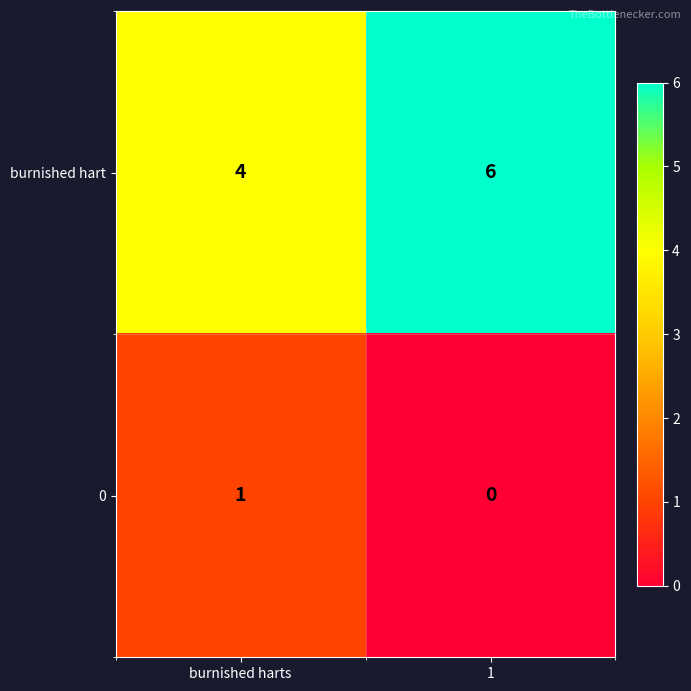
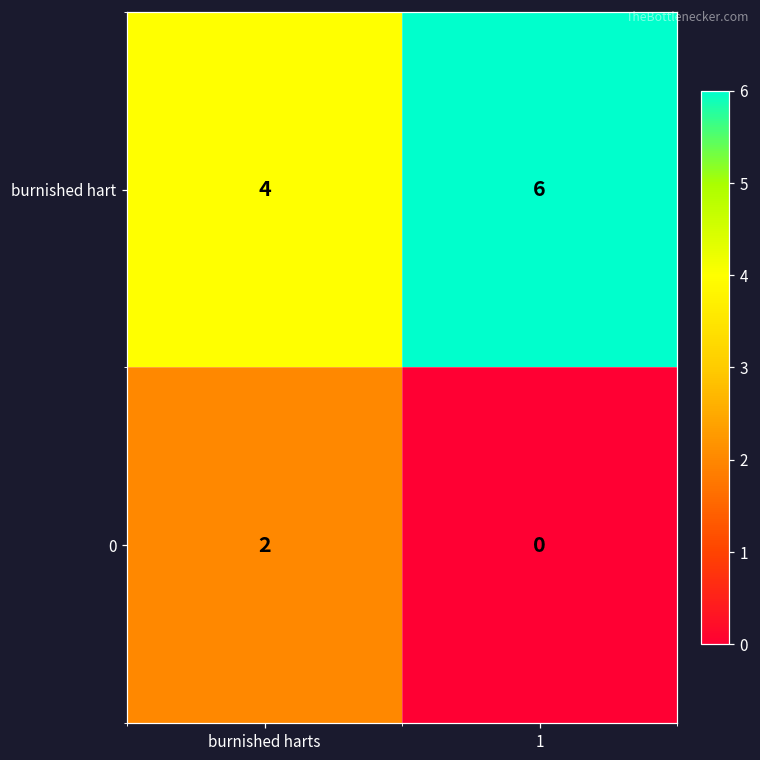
  {
    "burnished hart": {
      "burnished harts": 4,
      "1": 6
    },
    "0": {
-     "burnished harts": 1,
+     "burnished harts": 2,
      "1": 0
    }
  }
